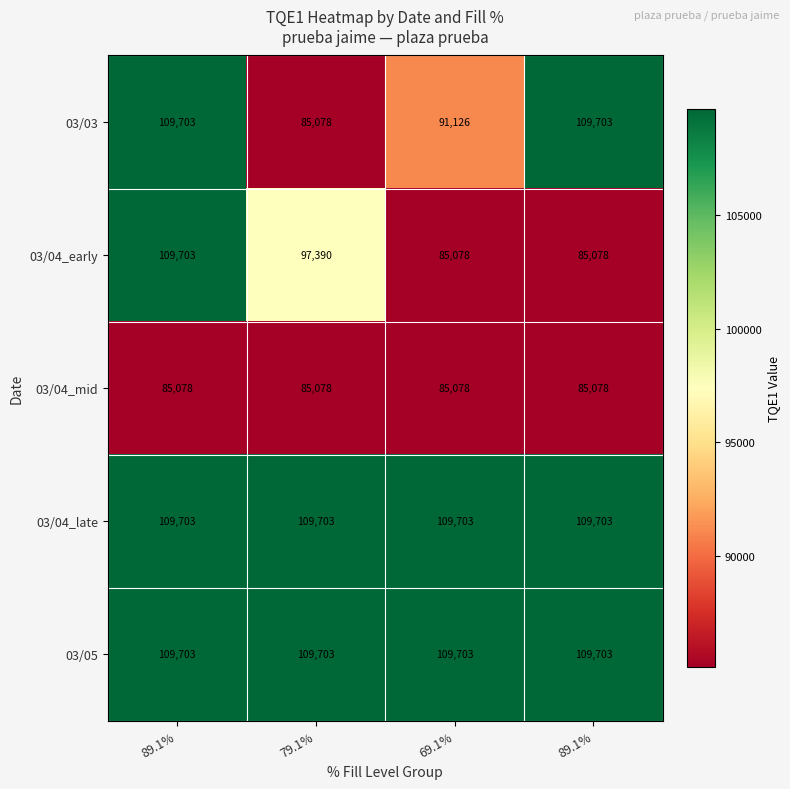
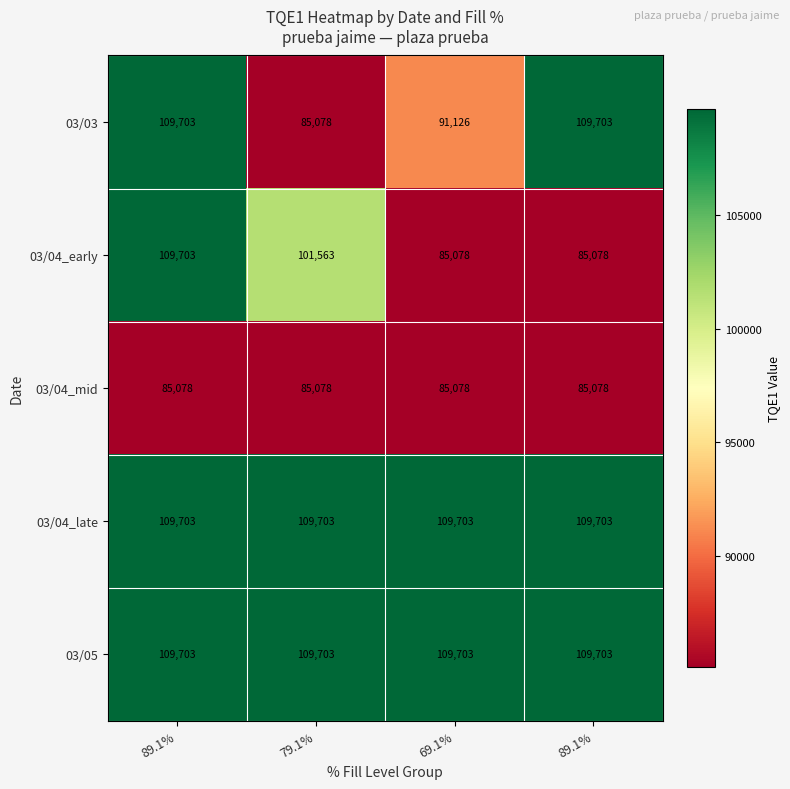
  {
    "03/03": {
      "79.1%": "85,078",
      "69.1%": "91,126"
    },
    "03/04_early": {
-     "79.1%": "97,390",
+     "79.1%": "101,563",
      "69.1%": "85,078"
    },
    "03/04_mid": {
      "79.1%": "85,078",
      "69.1%": "85,078"
    },
    "03/04_late": {
      "79.1%": "109,703",
      "69.1%": "109,703"
    },
    "03/05": {
      "79.1%": "109,703",
      "69.1%": "109,703"
    }
  }
